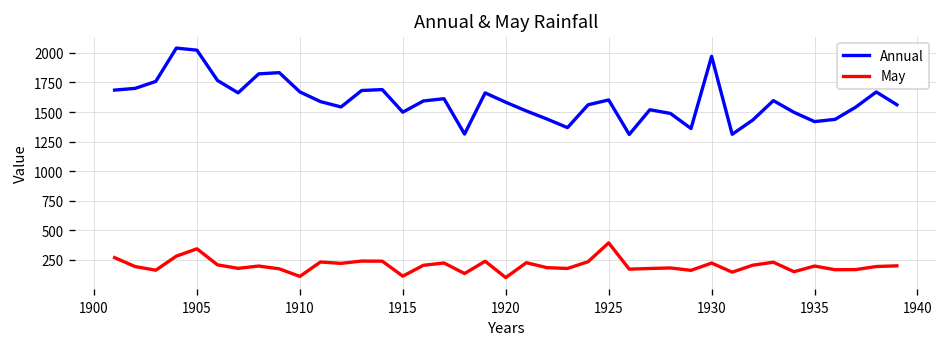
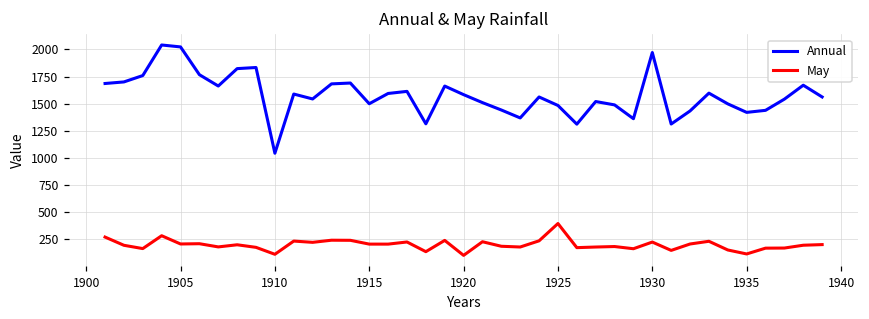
  {
    "Annual": {
      "1905": 2000,
-     "1910": 1700,
+     "1910": 1000,
      "1915": 1500,
      "1920": 1600,
-     "1925": 1600,
+     "1925": 1500,
      "1930": 2000,
      "1935": 1400
    },
    "May": {
-     "1905": 300,
+     "1905": 200,
      "1910": 100,
-     "1915": 100,
+     "1915": 200,
      "1920": 100,
      "1925": 400,
      "1930": 200,
-     "1935": 200
+     "1935": 100
    }
  }
